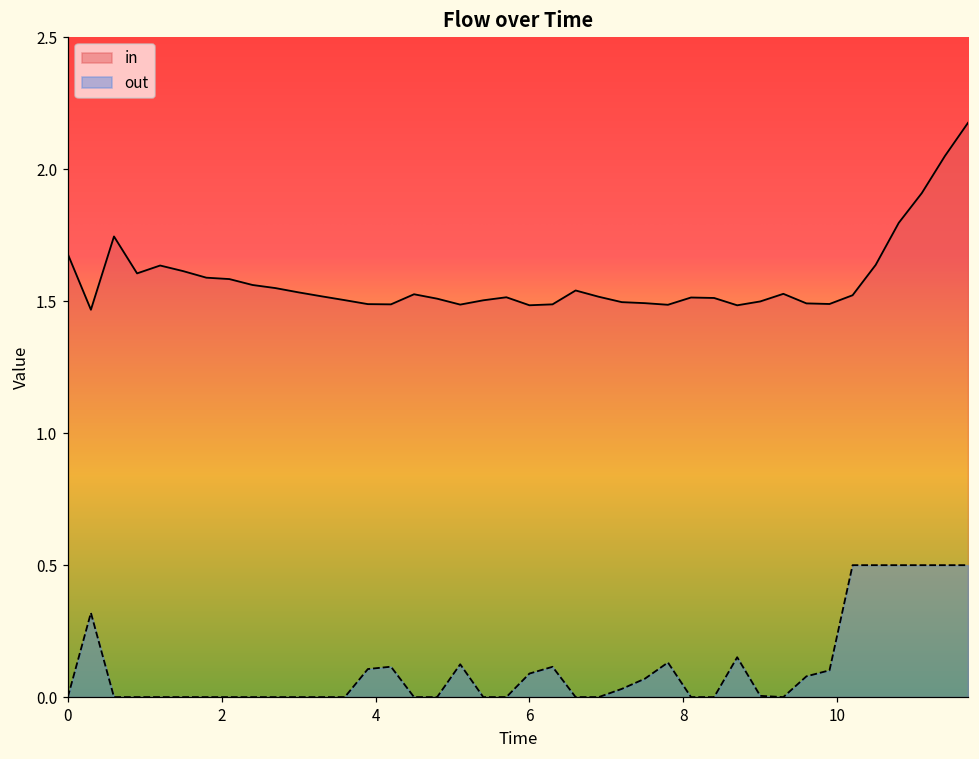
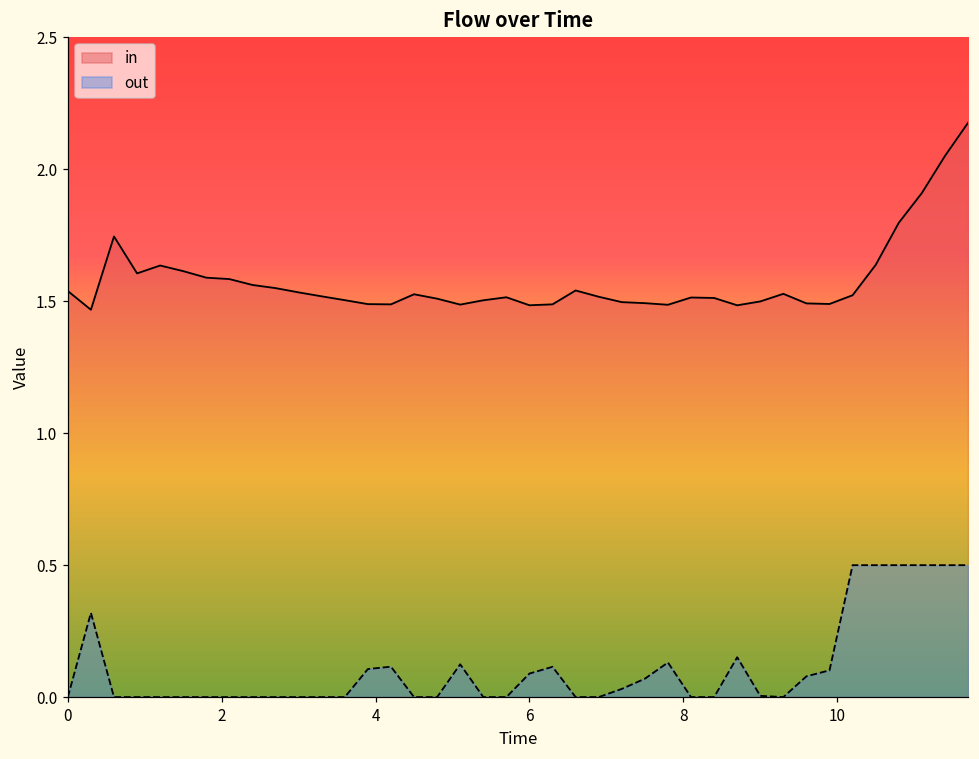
  {
    "in": {
-     "0": 1.68,
+     "0": 1.54,
      "6": 1.49
    },
    "out": {
      "0": 0.00,
      "6": 0.09
    }
  }
